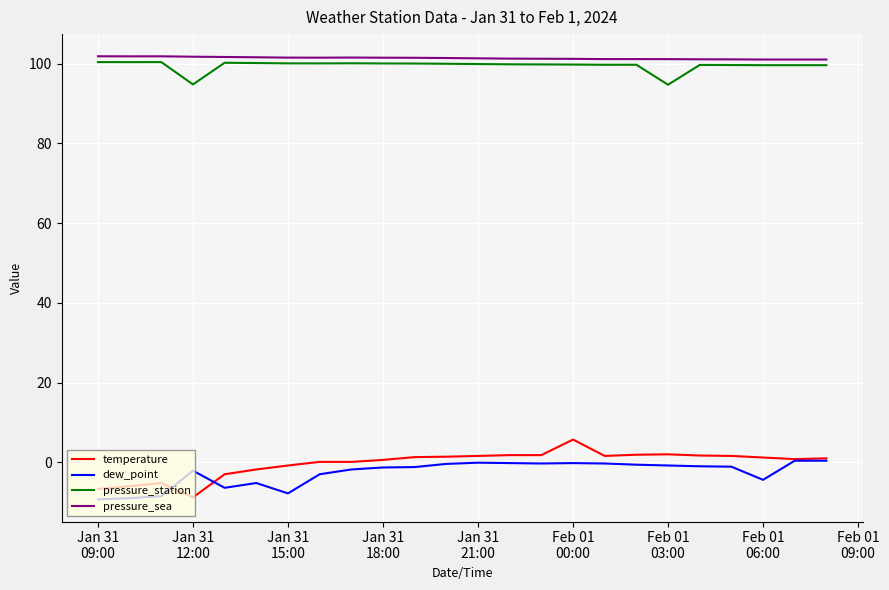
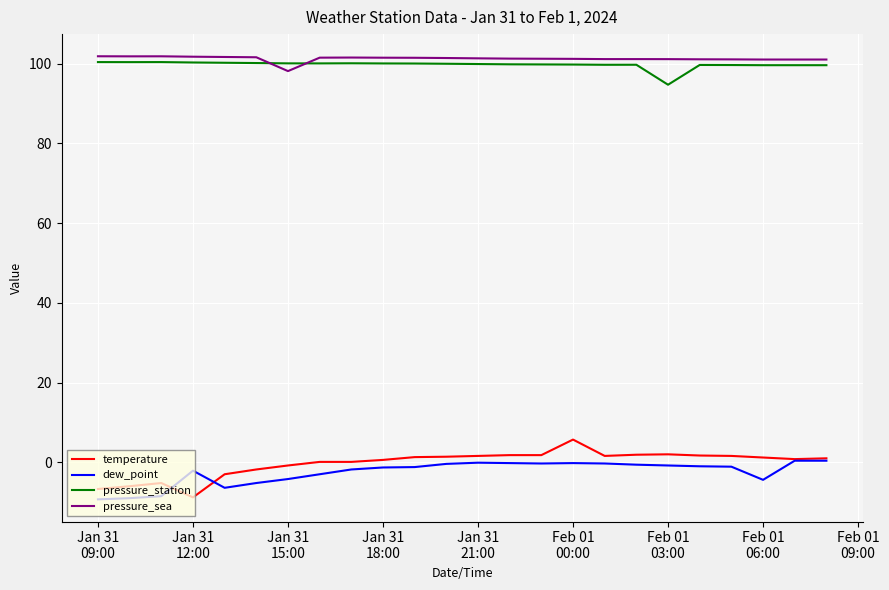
  {
    "temperature": {
      "Jan 31 15:00": -1,
      "Jan 31 18:00": 1,
      "Jan 31 21:00": 2,
      "Feb 01 00:00": 6,
      "Feb 01 03:00": 2,
      "Feb 01 06:00": 1
    },
    "dew_point": {
-     "Jan 31 15:00": -8,
+     "Jan 31 15:00": -4,
      "Jan 31 18:00": -1,
      "Jan 31 21:00": 0,
      "Feb 01 00:00": 0,
      "Feb 01 03:00": -1,
      "Feb 01 06:00": -4
    },
    "pressure_station": {
      "Jan 31 09:00": 100,
-     "Jan 31 12:00": 95,
+     "Jan 31 12:00": 100,
      "Jan 31 15:00": 100,
      "Jan 31 18:00": 100,
      "Jan 31 21:00": 100,
      "Feb 01 00:00": 100,
      "Feb 01 03:00": 95,
      "Feb 01 06:00": 100
    },
    "pressure_sea": {
      "Jan 31 09:00": 102,
      "Jan 31 12:00": 102,
-     "Jan 31 15:00": 102,
+     "Jan 31 15:00": 98,
      "Jan 31 18:00": 102,
      "Jan 31 21:00": 101,
      "Feb 01 00:00": 101,
      "Feb 01 03:00": 101,
      "Feb 01 06:00": 101
    }
  }
